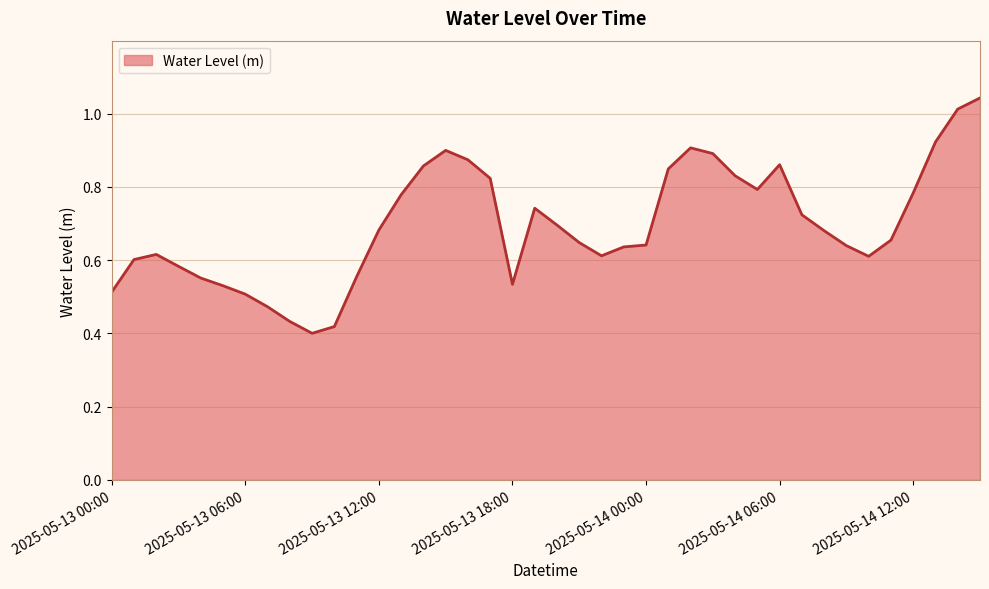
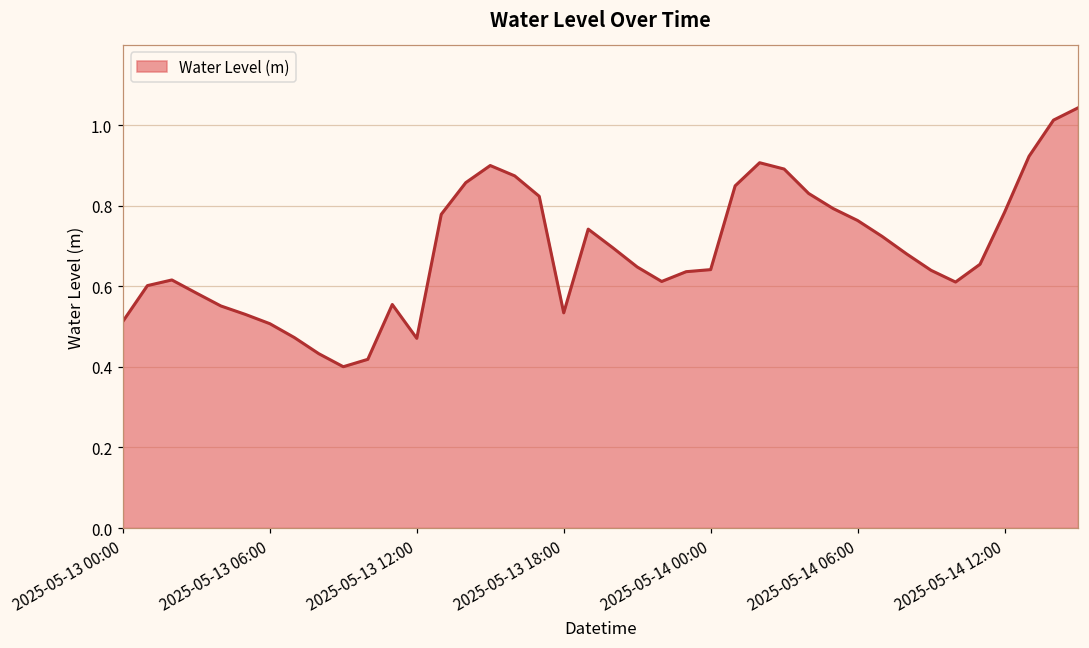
  {
    "2025-05-13 00:00": 0.51,
    "2025-05-13 06:00": 0.51,
-   "2025-05-13 12:00": 0.68,
+   "2025-05-13 12:00": 0.47,
    "2025-05-13 18:00": 0.53,
    "2025-05-14 00:00": 0.64,
-   "2025-05-14 06:00": 0.86,
+   "2025-05-14 06:00": 0.76,
    "2025-05-14 12:00": 0.78
  }
